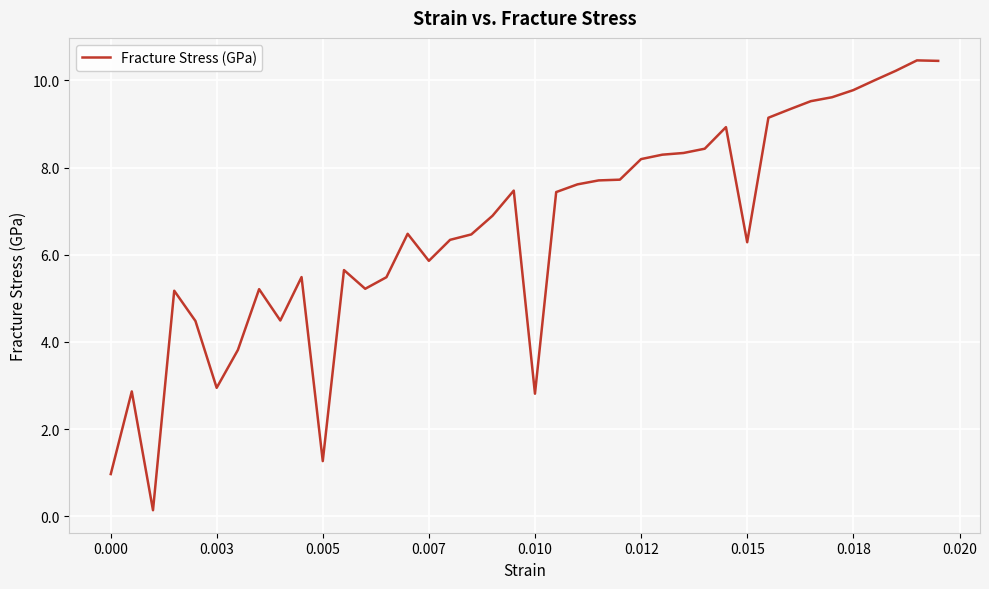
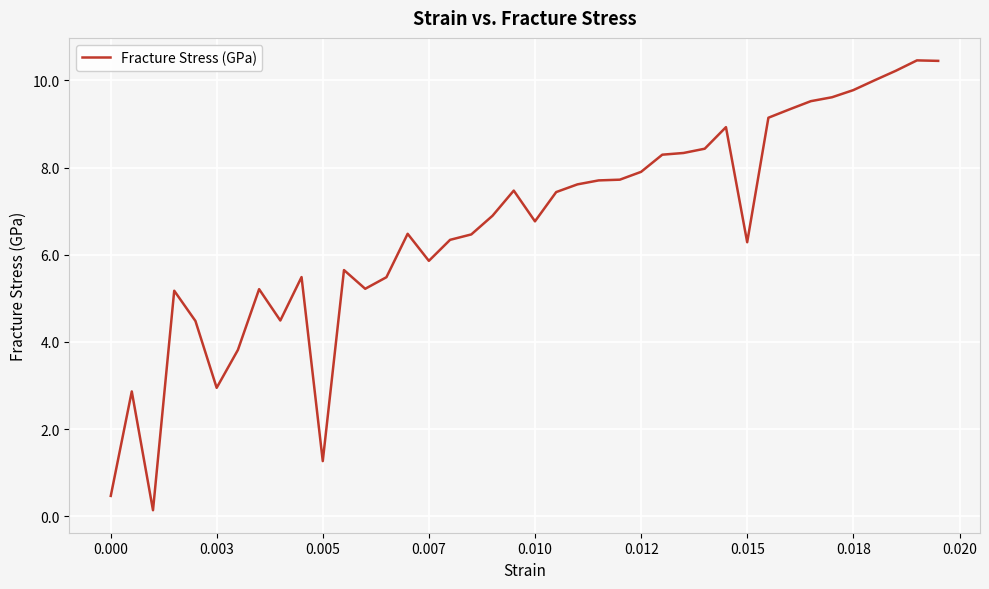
  {
-   "0.000": 1.0,
+   "0.000": 0.5,
    "0.003": 2.9,
    "0.005": 1.3,
    "0.007": 5.9,
-   "0.010": 2.8,
-   "0.012": 8.2,
+   "0.010": 6.8,
+   "0.012": 7.9,
    "0.015": 6.3,
    "0.018": 9.8
  }
